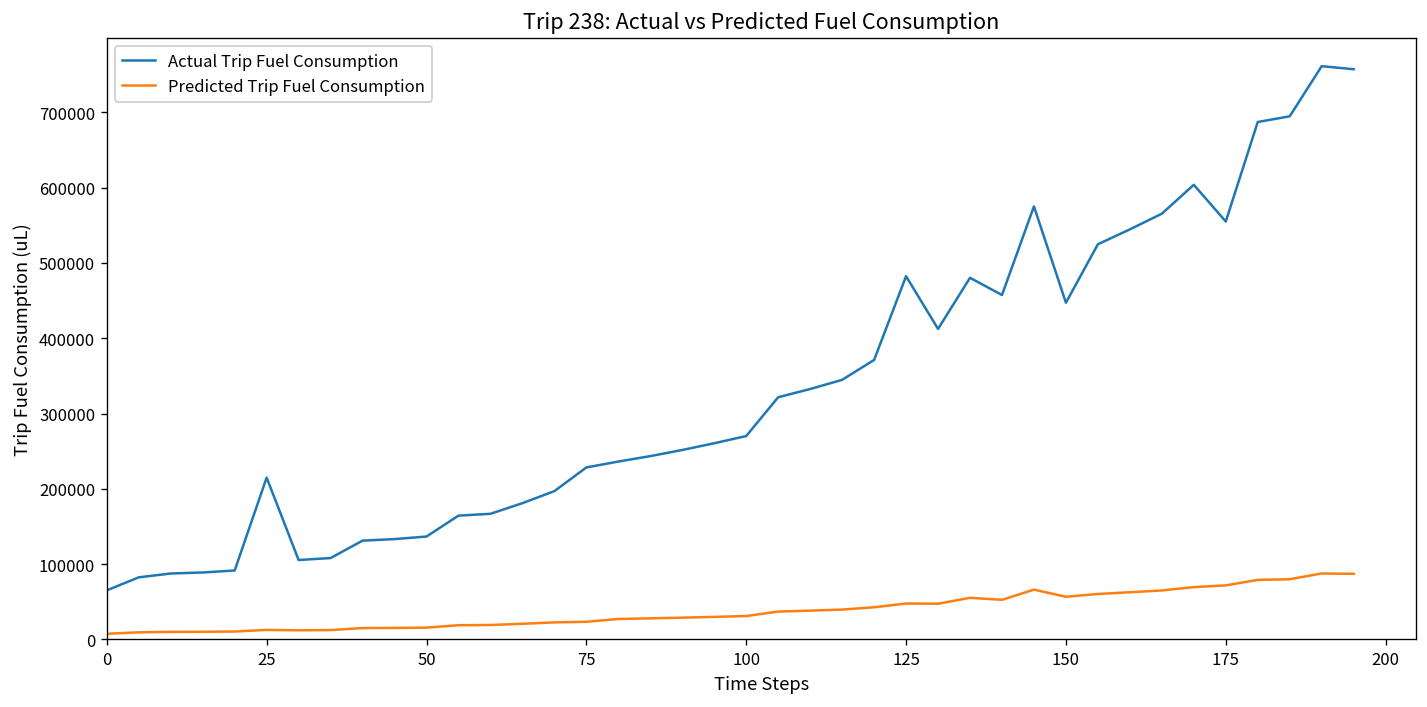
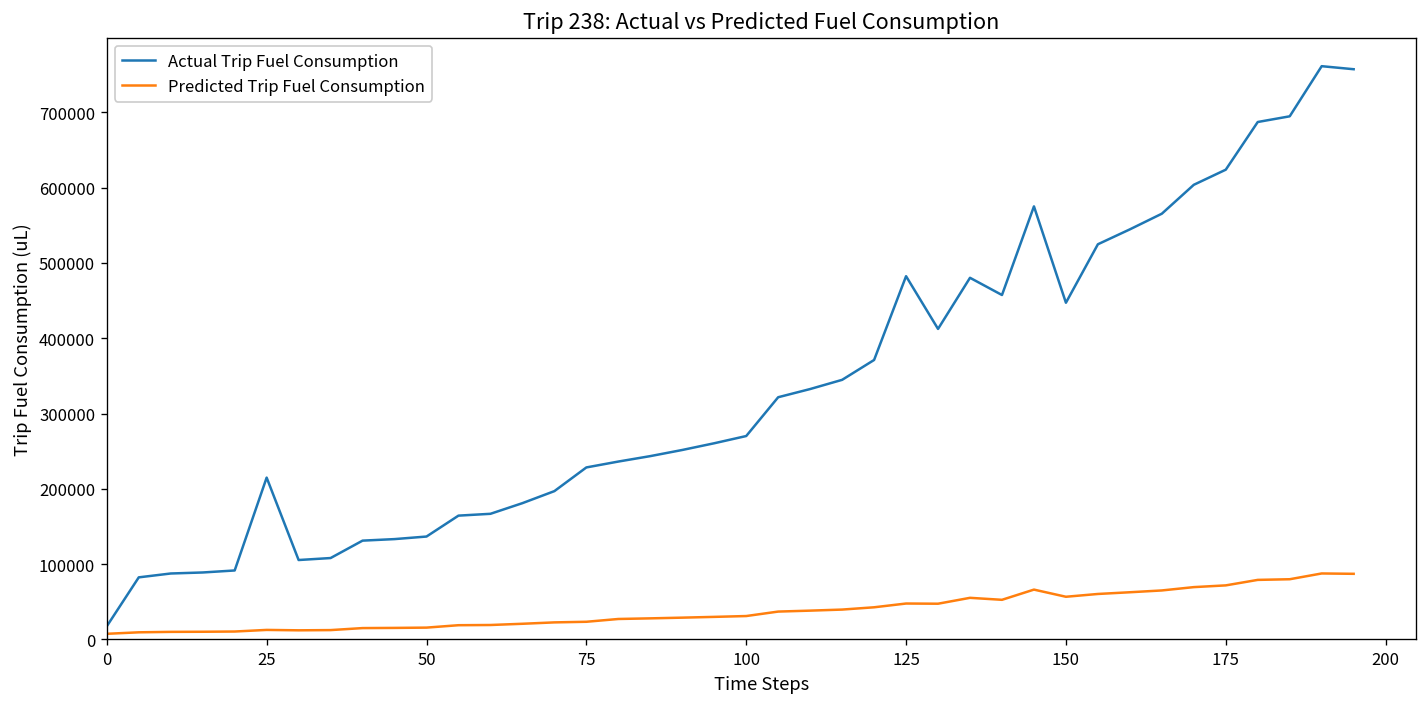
  {
    "Actual Trip Fuel Consumption": {
-     "0": 70000,
+     "0": 20000,
      "25": 210000,
      "50": 140000,
      "75": 230000,
      "100": 270000,
      "125": 480000,
      "150": 450000,
-     "175": 550000
+     "175": 620000
    },
    "Predicted Trip Fuel Consumption": {
      "0": 10000,
      "25": 10000,
      "50": 20000,
      "75": 20000,
      "100": 30000,
      "125": 50000,
      "150": 60000,
      "175": 70000
    }
  }
